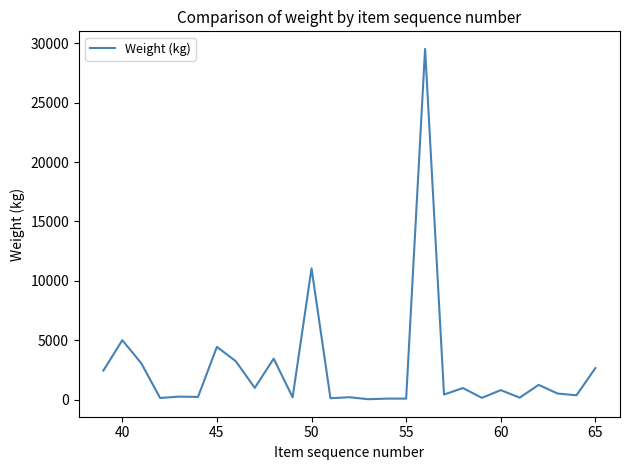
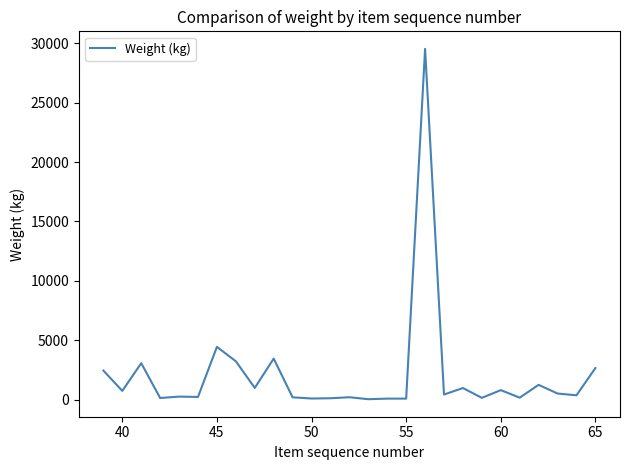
  {
-   "40": 5000,
+   "40": 800,
    "45": 4500,
-   "50": 11100,
+   "50": 100,
    "55": 100,
    "60": 800,
    "65": 2700
  }
